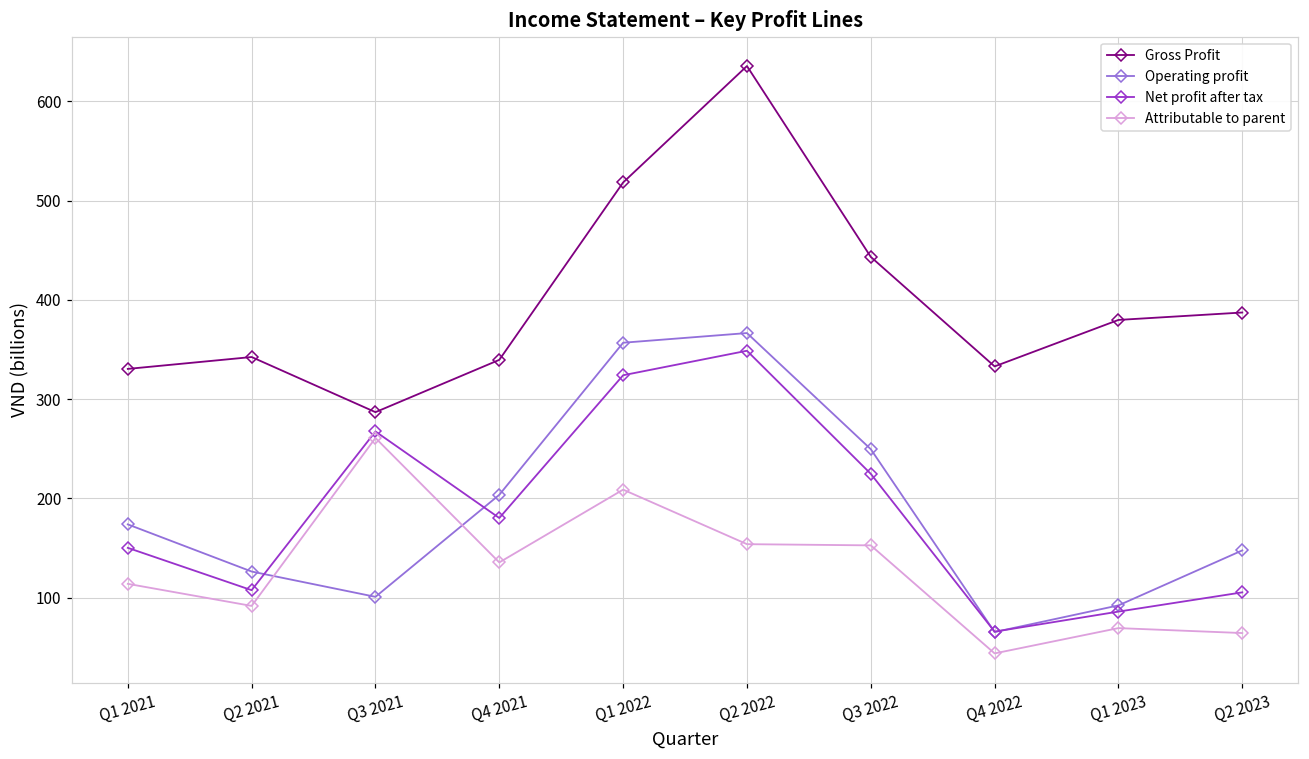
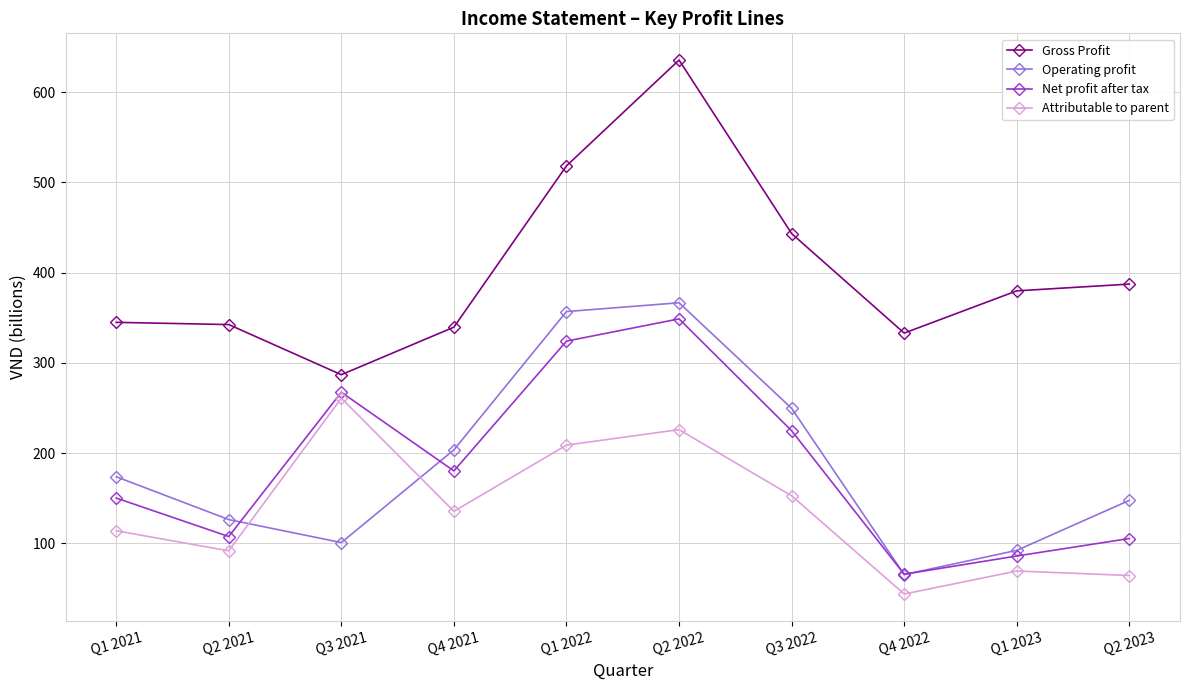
  {
    "Gross Profit": {
-     "Q1 2021": 330,
+     "Q1 2021": 340,
      "Q2 2021": 340,
      "Q3 2021": 290,
      "Q4 2021": 340,
      "Q1 2022": 520,
      "Q2 2022": 640,
      "Q3 2022": 440,
      "Q4 2022": 330,
      "Q1 2023": 380,
      "Q2 2023": 390
    },
    "Operating profit": {
      "Q1 2021": 170,
      "Q2 2021": 130,
      "Q3 2021": 100,
      "Q4 2021": 200,
      "Q1 2022": 360,
      "Q2 2022": 370,
      "Q3 2022": 250,
      "Q1 2023": 90,
      "Q2 2023": 150
    },
    "Net profit after tax": {
      "Q1 2021": 150,
      "Q2 2021": 110,
      "Q3 2021": 270,
      "Q4 2021": 180,
      "Q1 2022": 320,
      "Q2 2022": 350,
      "Q3 2022": 220,
      "Q1 2023": 90,
      "Q2 2023": 110
    },
    "Attributable to parent": {
      "Q1 2021": 110,
      "Q2 2021": 90,
      "Q3 2021": 260,
      "Q4 2021": 140,
      "Q1 2022": 210,
-     "Q2 2022": 150,
+     "Q2 2022": 230,
      "Q3 2022": 150,
      "Q4 2022": 40,
      "Q1 2023": 70,
      "Q2 2023": 60
    }
  }
